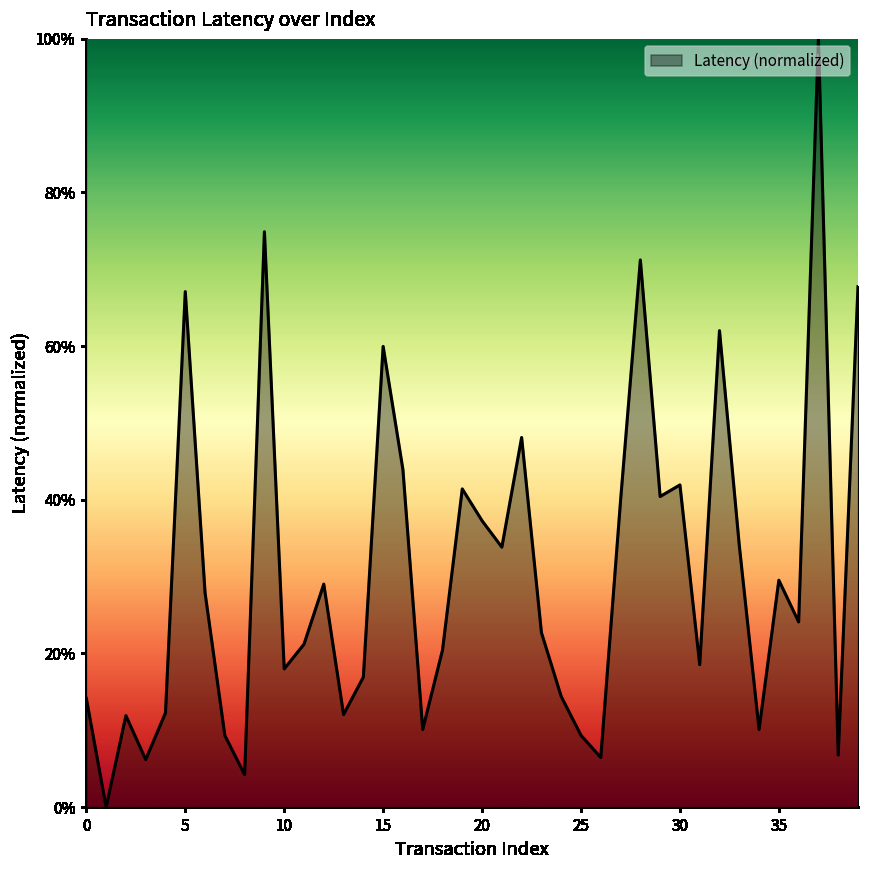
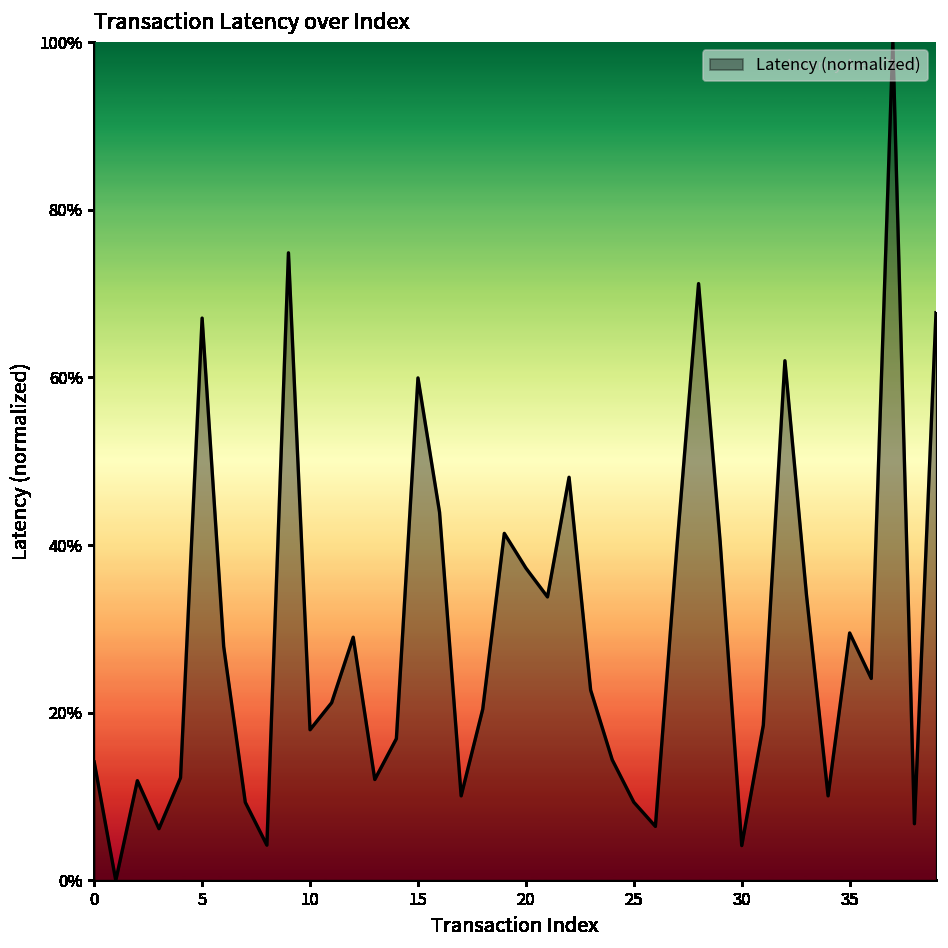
  {
    "0": "14%",
    "5": "67%",
    "10": "18%",
    "15": "60%",
    "20": "37%",
    "25": "9%",
-   "30": "42%",
+   "30": "4%",
    "35": "30%"
  }
